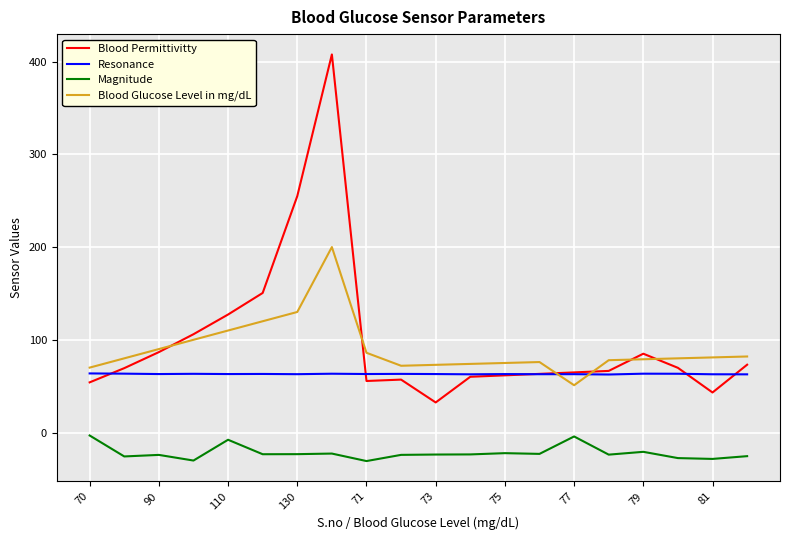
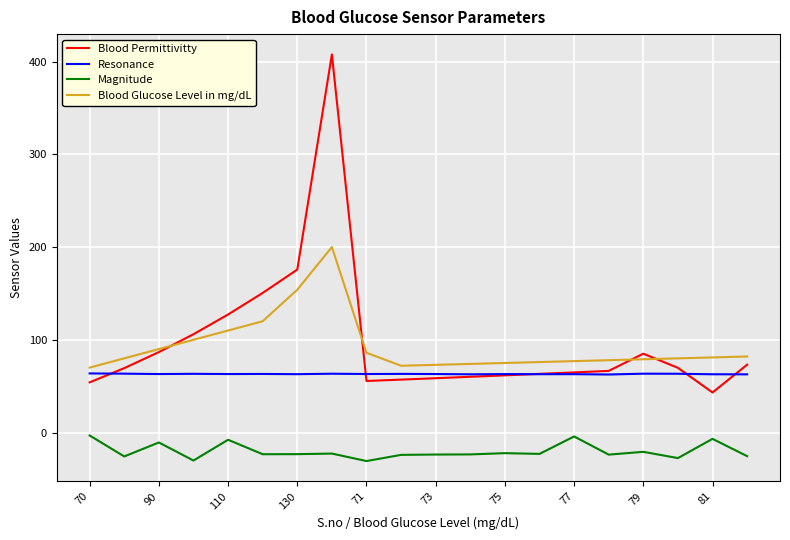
  {
    "Blood Permittivitty": {
      "70": 50,
      "90": 90,
      "110": 130,
-     "130": 250,
+     "130": 180,
      "71": 60,
-     "73": 30,
+     "73": 60,
      "79": 90,
      "81": 40
    },
    "Resonance": {
      "70": 60,
      "90": 60,
      "110": 60,
      "130": 60,
      "71": 60,
      "73": 60,
      "79": 60,
      "81": 60
    },
    "Magnitude": {
      "70": 0,
-     "90": -20,
+     "90": -10,
      "110": -10,
      "130": -20,
      "71": -30,
      "73": -20,
      "75": -20,
      "77": 0,
      "79": -20,
-     "81": -30
+     "81": -10
    },
    "Blood Glucose Level in mg/dL": {
      "70": 70,
      "90": 90,
      "110": 110,
-     "130": 130,
+     "130": 150,
      "71": 90,
      "73": 70,
      "75": 80,
-     "77": 50,
+     "77": 80,
      "79": 80,
      "81": 80
    }
  }
